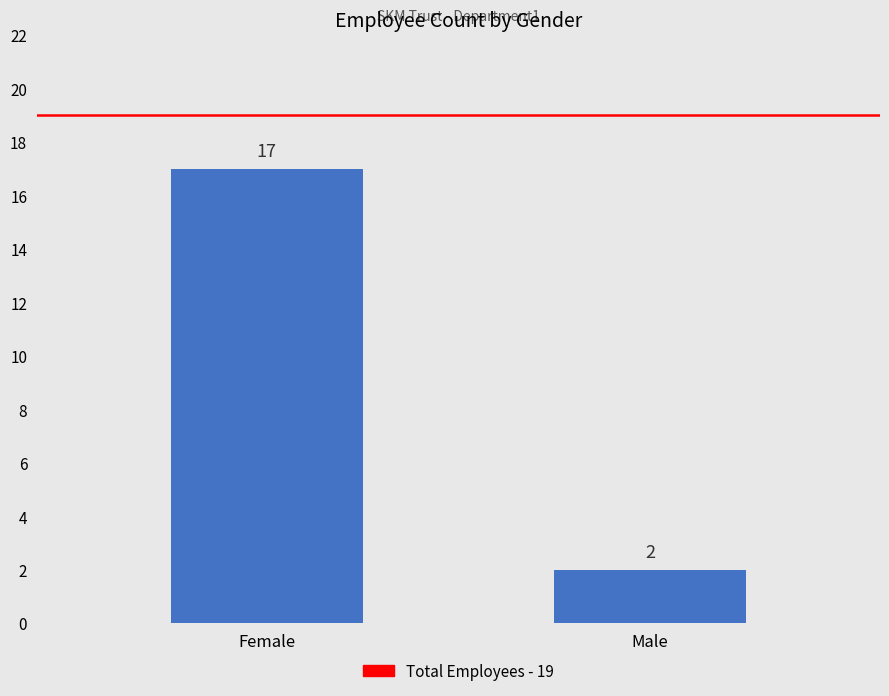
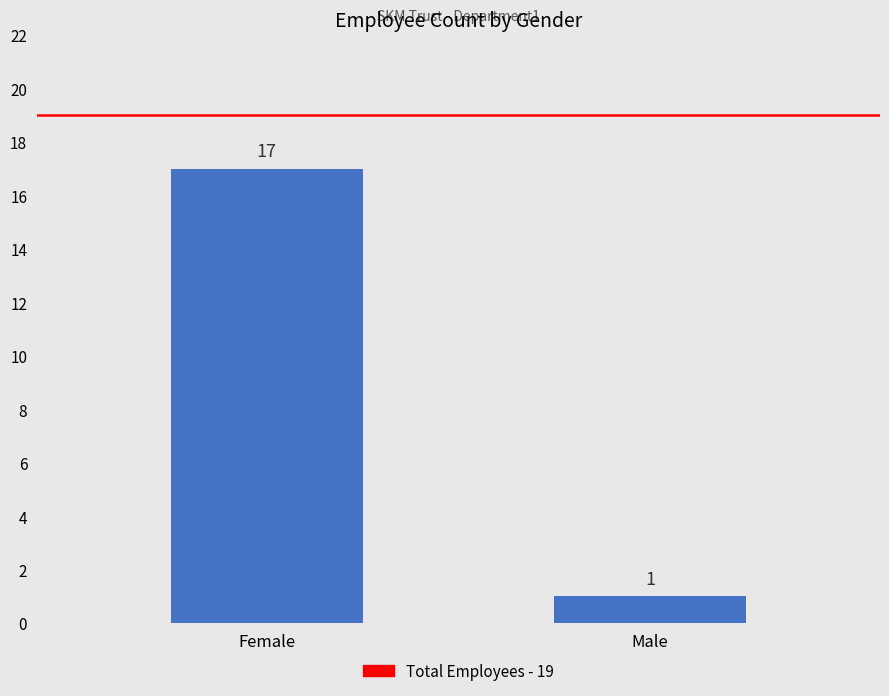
  {
    "Female": 17,
-   "Male": 2
+   "Male": 1
  }
